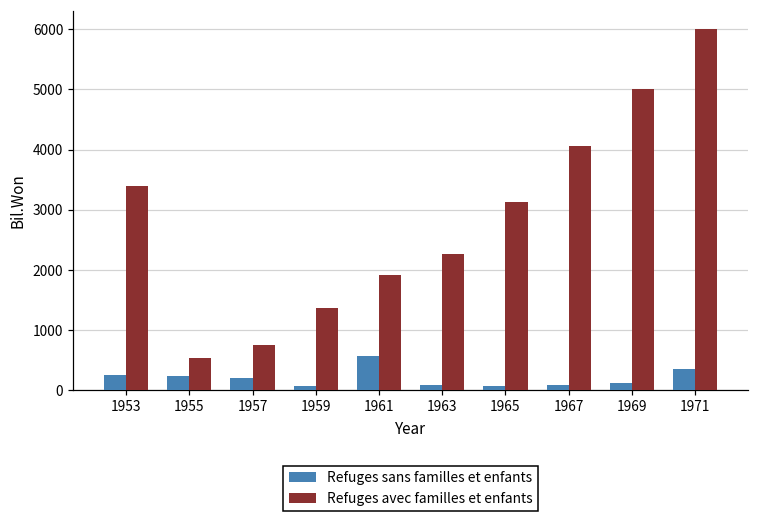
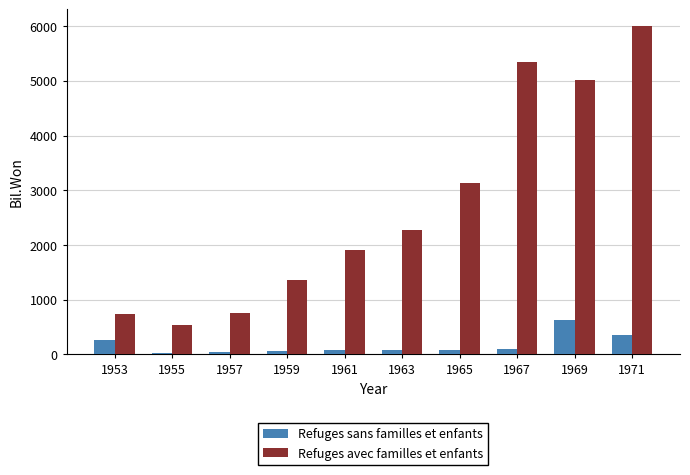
  {
    "Refuges sans familles et enfants": {
      "1953": 300,
-     "1955": 200,
-     "1957": 200,
+     "1955": 0,
+     "1957": 100,
      "1959": 100,
-     "1961": 600,
+     "1961": 100,
      "1963": 100,
      "1965": 100,
      "1967": 100,
-     "1969": 100,
+     "1969": 600,
      "1971": 400
    },
    "Refuges avec familles et enfants": {
-     "1953": 3400,
+     "1953": 700,
      "1955": 500,
      "1957": 800,
      "1959": 1400,
      "1961": 1900,
      "1963": 2300,
      "1965": 3100,
-     "1967": 4100,
+     "1967": 5400,
      "1969": 5000,
      "1971": 6000
    }
  }
